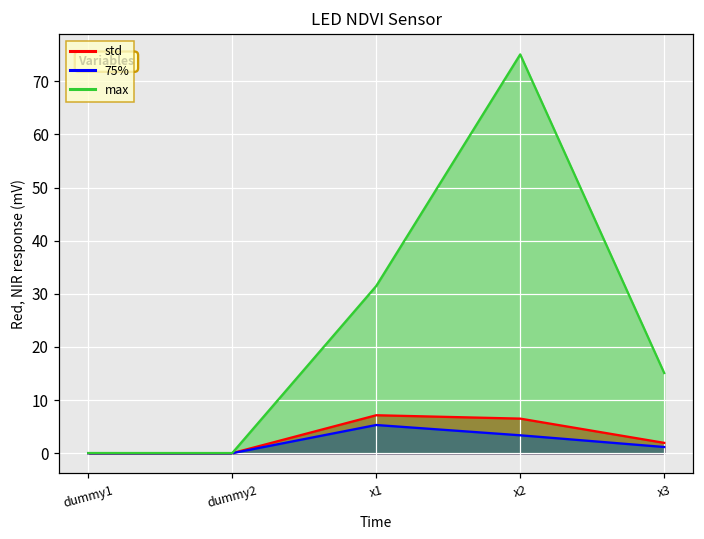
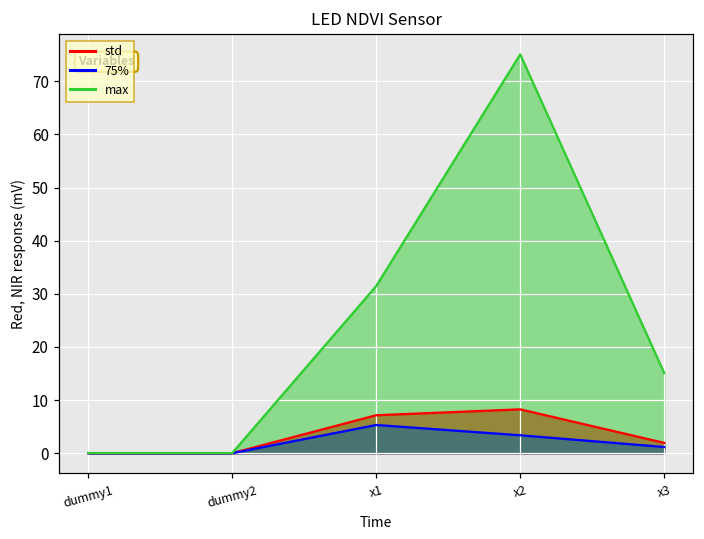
  {
    "std": {
      "x1": 7,
-     "x2": 7,
+     "x2": 8,
      "x3": 2
    },
    "75%": {
      "x1": 5,
      "x2": 3,
      "x3": 1
    },
    "max": {
      "x1": 31,
      "x2": 75,
      "x3": 15
    }
  }
